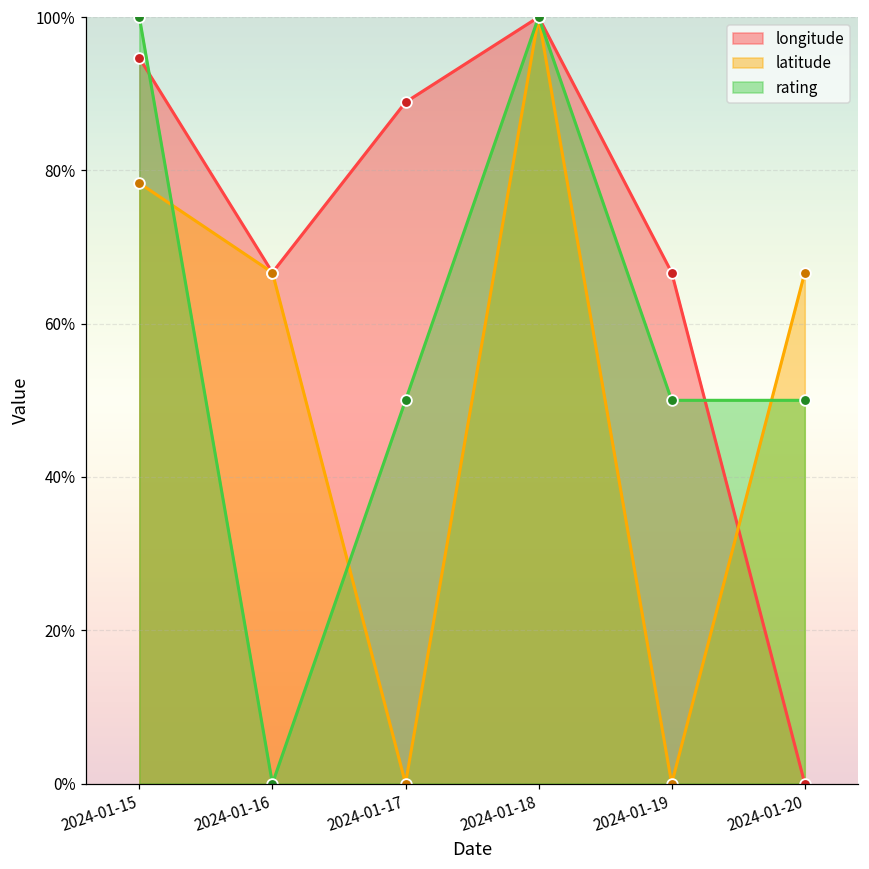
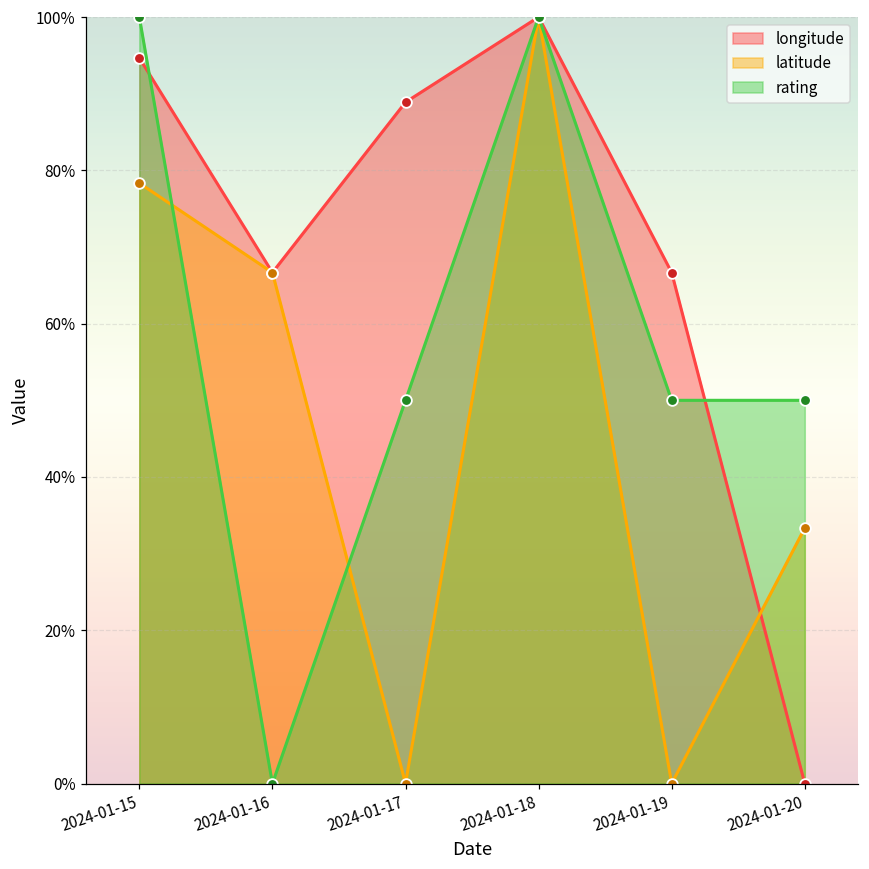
  {
    "longitude": {
      "2024-01-15": "95%",
      "2024-01-17": "89%",
      "2024-01-19": "67%",
      "2024-01-20": "0%"
    },
    "latitude": {
      "2024-01-15": "78%",
      "2024-01-17": "0%",
      "2024-01-19": "0%",
-     "2024-01-20": "67%"
+     "2024-01-20": "33%"
    },
    "rating": {
      "2024-01-15": "100%",
      "2024-01-16": "0%",
      "2024-01-17": "50%",
      "2024-01-19": "50%",
      "2024-01-20": "50%"
    }
  }
